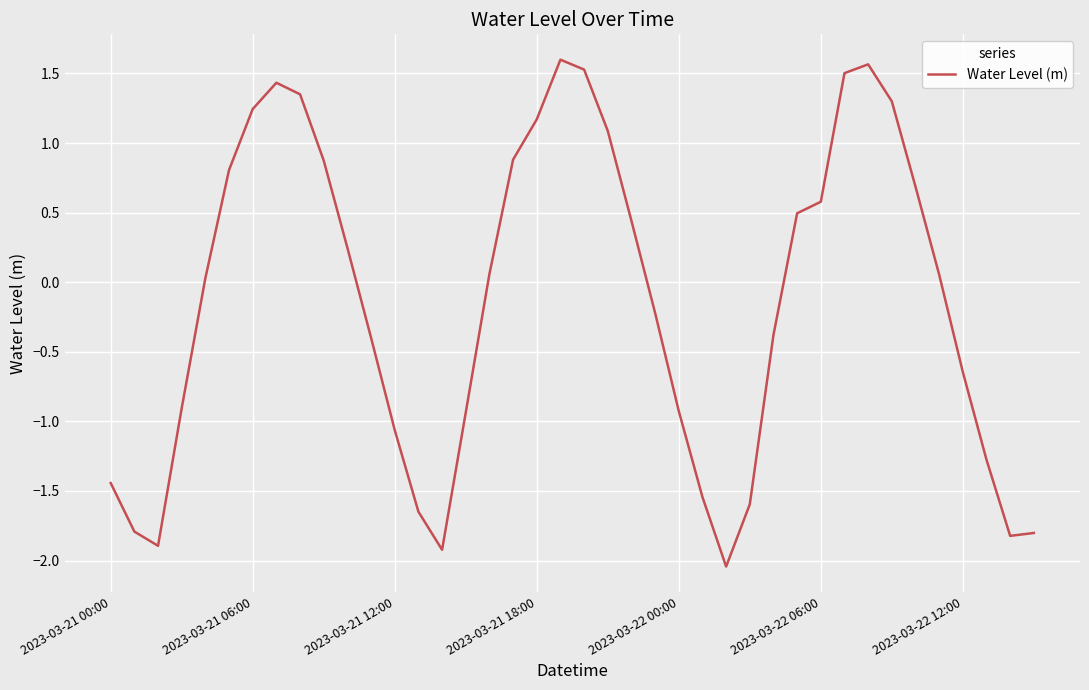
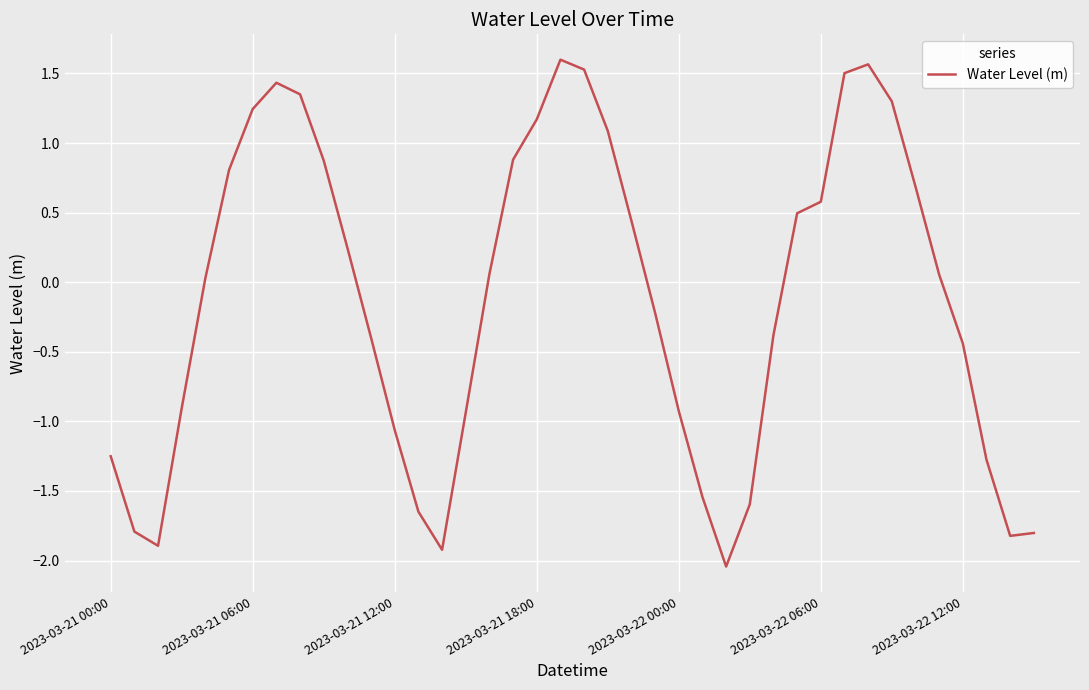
  {
-   "2023-03-21 00:00": -1.44,
+   "2023-03-21 00:00": -1.25,
    "2023-03-21 06:00": 1.24,
    "2023-03-21 12:00": -1.06,
    "2023-03-21 18:00": 1.17,
    "2023-03-22 00:00": -0.93,
    "2023-03-22 06:00": 0.58,
-   "2023-03-22 12:00": -0.65
+   "2023-03-22 12:00": -0.44
  }
